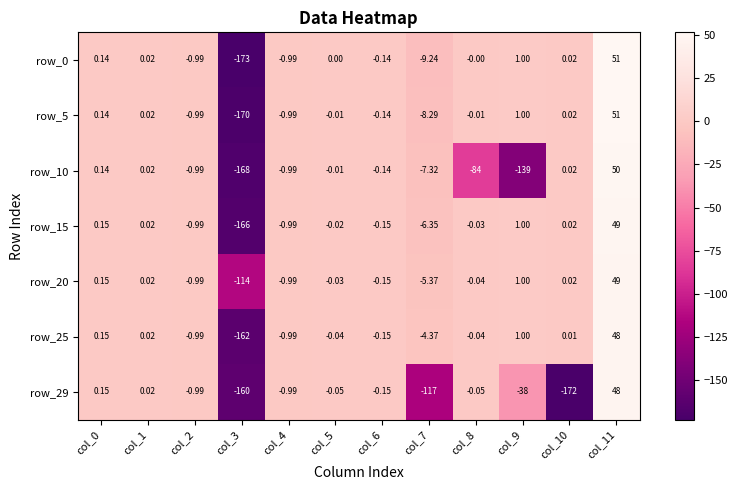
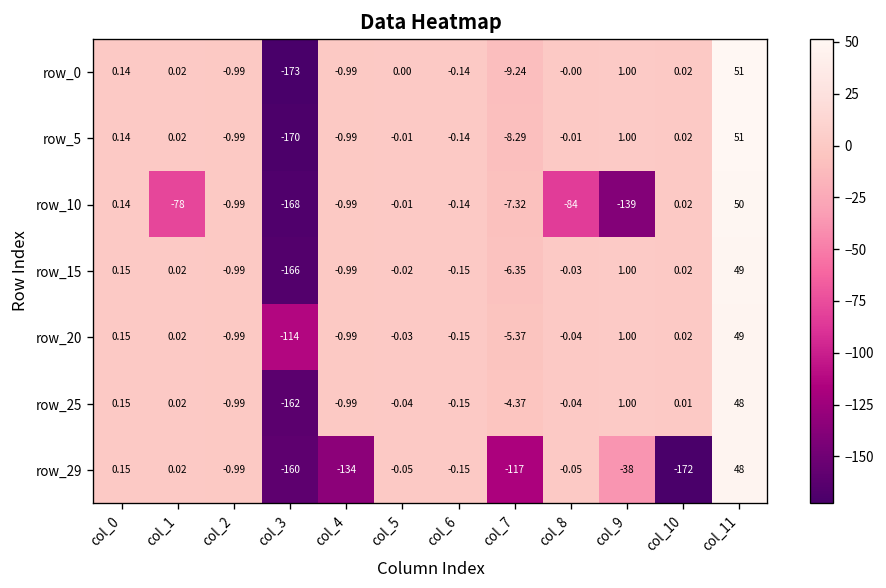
  {
    "row_0": {
      "col_0": 0.14,
      "col_1": 0.02,
      "col_2": -0.99,
      "col_3": -173,
      "col_4": -0.99,
      "col_5": 0.00,
      "col_6": -0.14,
      "col_7": -9.24,
      "col_8": -0.00,
      "col_9": 1.00,
      "col_10": 0.02,
      "col_11": 51
    },
    "row_5": {
      "col_0": 0.14,
      "col_1": 0.02,
      "col_2": -0.99,
      "col_3": -170,
      "col_4": -0.99,
      "col_5": -0.01,
      "col_6": -0.14,
      "col_7": -8.29,
      "col_8": -0.01,
      "col_9": 1.00,
      "col_10": 0.02,
      "col_11": 51
    },
    "row_10": {
      "col_0": 0.14,
-     "col_1": 0.02,
+     "col_1": -78,
      "col_2": -0.99,
      "col_3": -168,
      "col_4": -0.99,
      "col_5": -0.01,
      "col_6": -0.14,
      "col_7": -7.32,
      "col_8": -84,
      "col_9": -139,
      "col_10": 0.02,
      "col_11": 50
    },
    "row_15": {
      "col_0": 0.15,
      "col_1": 0.02,
      "col_2": -0.99,
      "col_3": -166,
      "col_4": -0.99,
      "col_5": -0.02,
      "col_6": -0.15,
      "col_7": -6.35,
      "col_8": -0.03,
      "col_9": 1.00,
      "col_10": 0.02,
      "col_11": 49
    },
    "row_20": {
      "col_0": 0.15,
      "col_1": 0.02,
      "col_2": -0.99,
      "col_3": -114,
      "col_4": -0.99,
      "col_5": -0.03,
      "col_6": -0.15,
      "col_7": -5.37,
      "col_8": -0.04,
      "col_9": 1.00,
      "col_10": 0.02,
      "col_11": 49
    },
    "row_25": {
      "col_0": 0.15,
      "col_1": 0.02,
      "col_2": -0.99,
      "col_3": -162,
      "col_4": -0.99,
      "col_5": -0.04,
      "col_6": -0.15,
      "col_7": -4.37,
      "col_8": -0.04,
      "col_9": 1.00,
      "col_10": 0.01,
      "col_11": 48
    },
    "row_29": {
      "col_0": 0.15,
      "col_1": 0.02,
      "col_2": -0.99,
      "col_3": -160,
-     "col_4": -0.99,
+     "col_4": -134,
      "col_5": -0.05,
      "col_6": -0.15,
      "col_7": -117,
      "col_8": -0.05,
      "col_9": -38,
      "col_10": -172,
      "col_11": 48
    }
  }
